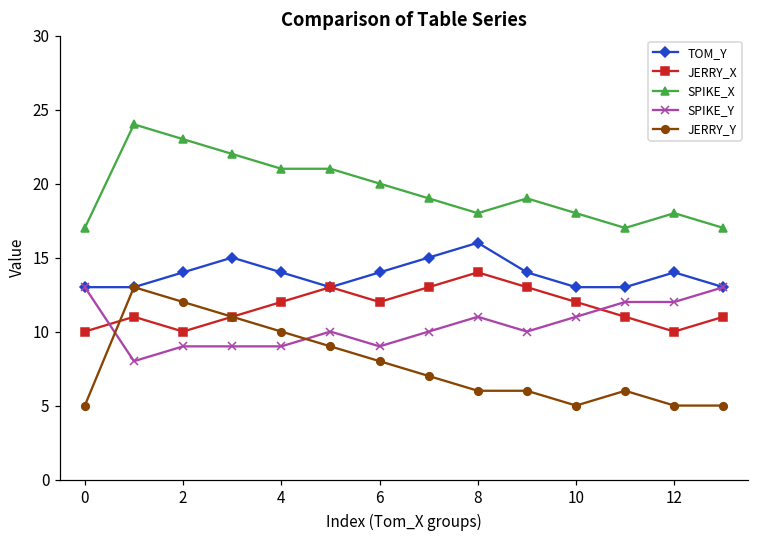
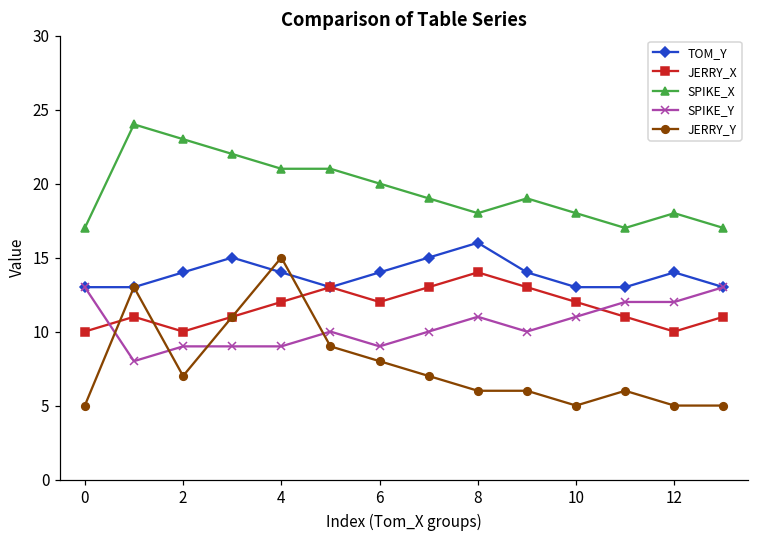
  {
    "TOM_Y": {
      "2": 14,
      "4": 14,
      "6": 14,
      "8": 16,
      "10": 13,
      "12": 14
    },
    "JERRY_X": {
      "0": 10,
      "2": 10,
      "4": 12,
      "6": 12,
      "8": 14,
      "10": 12,
      "12": 10
    },
    "SPIKE_X": {
      "0": 17,
      "2": 23,
      "4": 21,
      "6": 20,
      "8": 18,
      "10": 18,
      "12": 18
    },
    "SPIKE_Y": {
      "2": 9,
      "4": 9,
      "6": 9,
      "8": 11,
      "10": 11,
      "12": 12
    },
    "JERRY_Y": {
      "0": 5,
-     "2": 12,
-     "4": 10,
+     "2": 7,
+     "4": 15,
      "6": 8,
      "8": 6,
      "10": 5,
      "12": 5
    }
  }
